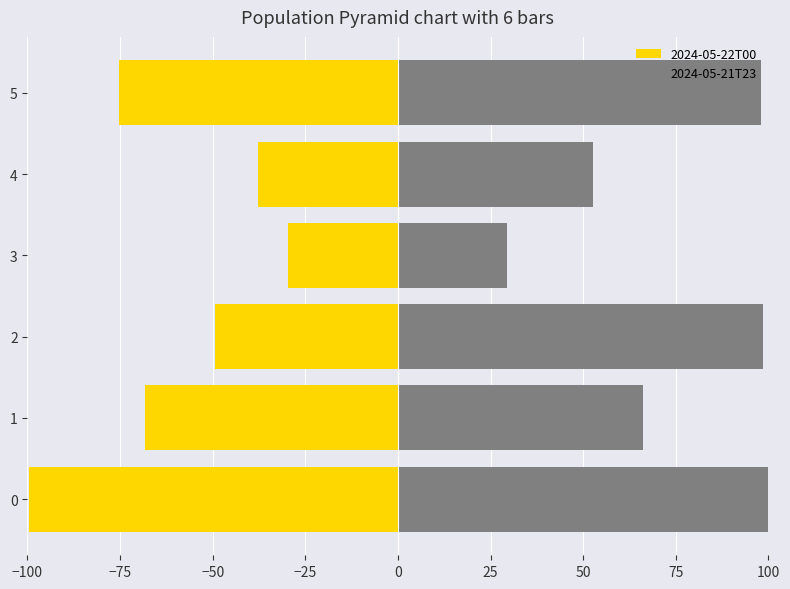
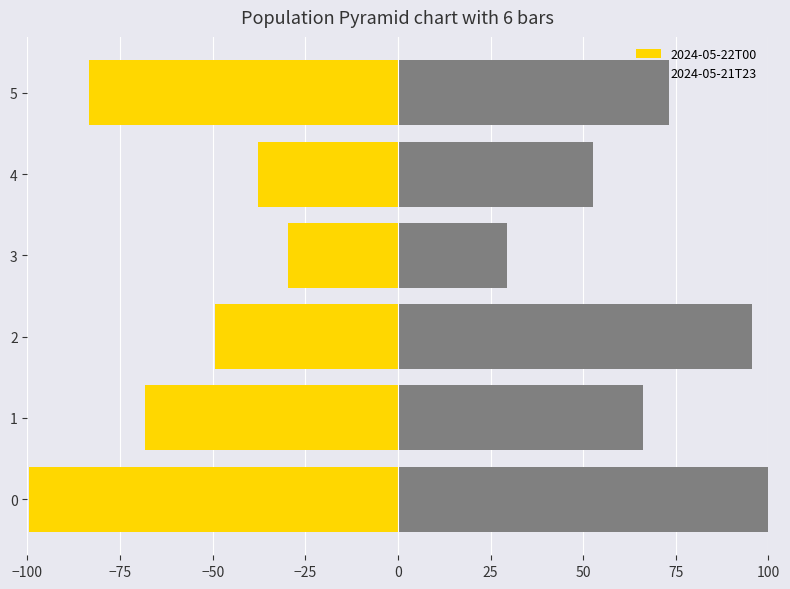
  {
    "2024-05-22T00": {
-     "5": -75,
+     "5": -83,
      "4": -38,
      "3": -30,
      "2": -49,
      "1": -68,
      "0": -100
    },
    "2024-05-21T23": {
-     "5": 98,
+     "5": 73,
      "4": 53,
      "3": 29,
-     "2": 99,
+     "2": 96,
      "1": 66,
      "0": 100
    }
  }
